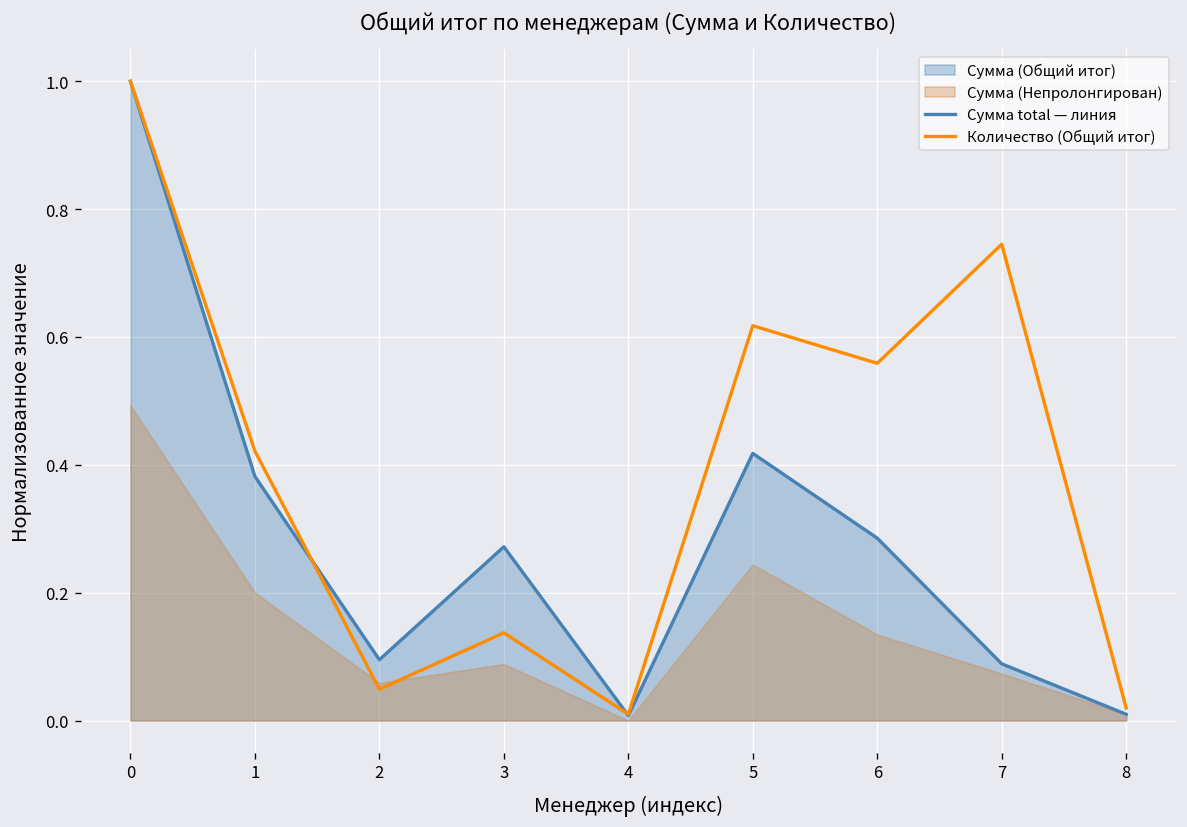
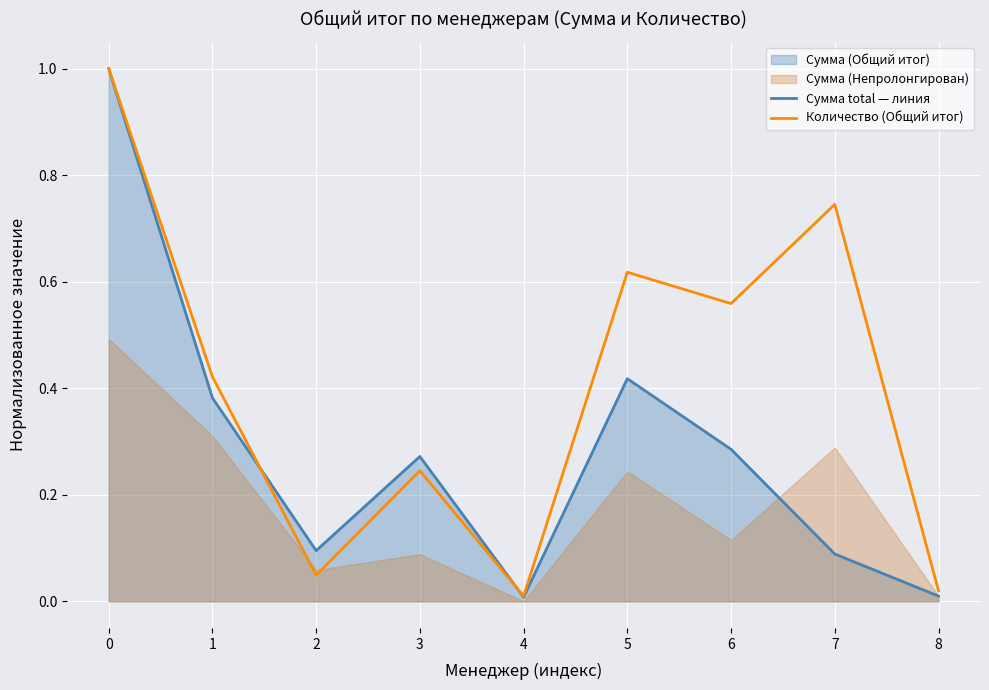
  {
    "Сумма (Общий итог)": {
      "1": 0.38,
      "2": 0.10,
      "3": 0.27,
      "5": 0.42,
      "6": 0.29,
      "7": 0.09
    },
    "Сумма (Непролонгирован)": {
      "0": 0.49,
-     "1": 0.20,
+     "1": 0.31,
      "2": 0.06,
      "3": 0.09,
      "4": 0.00,
      "5": 0.24,
-     "6": 0.13,
-     "7": 0.07
+     "6": 0.12,
+     "7": 0.29
    },
    "Количество (Общий итог)": {
      "1": 0.42,
      "2": 0.05,
-     "3": 0.14,
+     "3": 0.25,
      "5": 0.62,
      "6": 0.56,
      "7": 0.75,
      "8": 0.02
    }
  }
